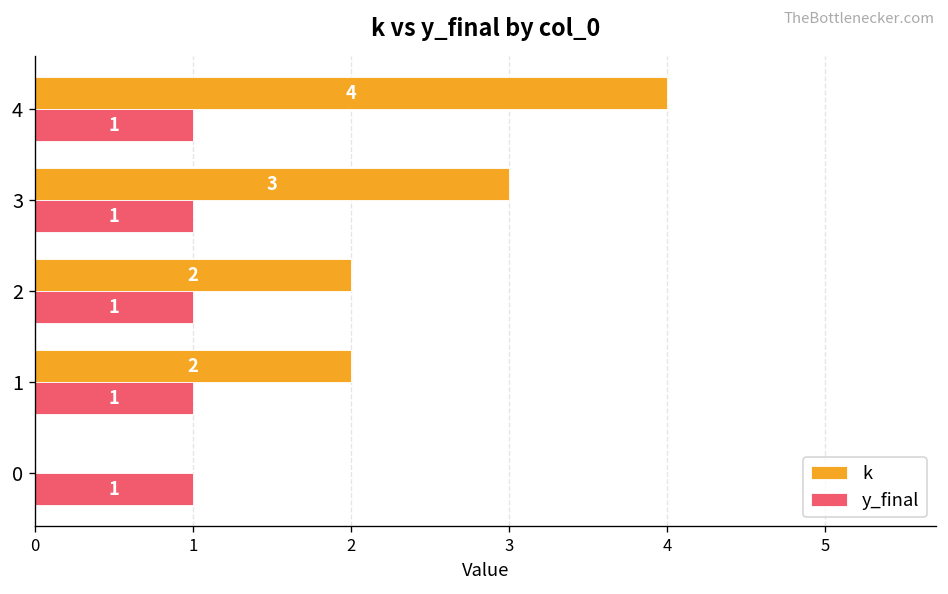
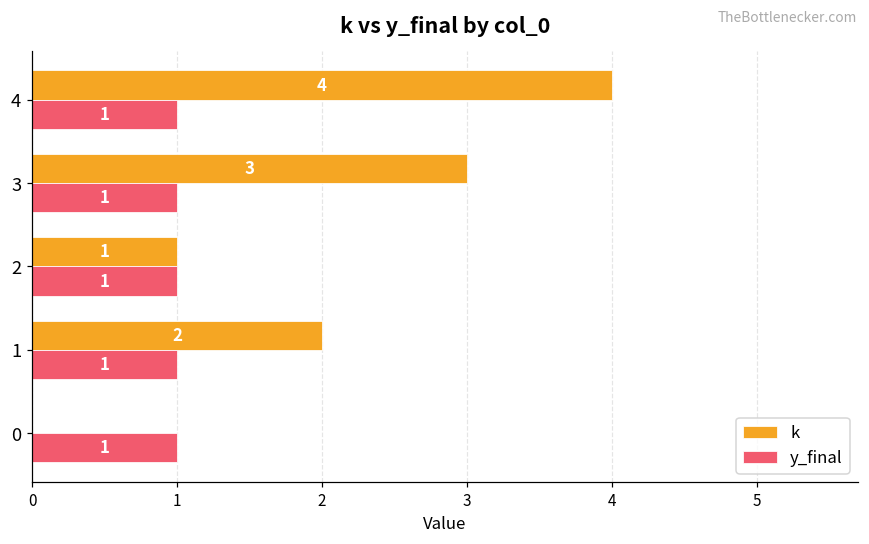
  {
    "k": {
      "4": 4,
      "3": 3,
-     "2": 2,
+     "2": 1,
      "1": 2
    },
    "y_final": {
      "4": 1,
      "3": 1,
      "2": 1,
      "1": 1,
      "0": 1
    }
  }
